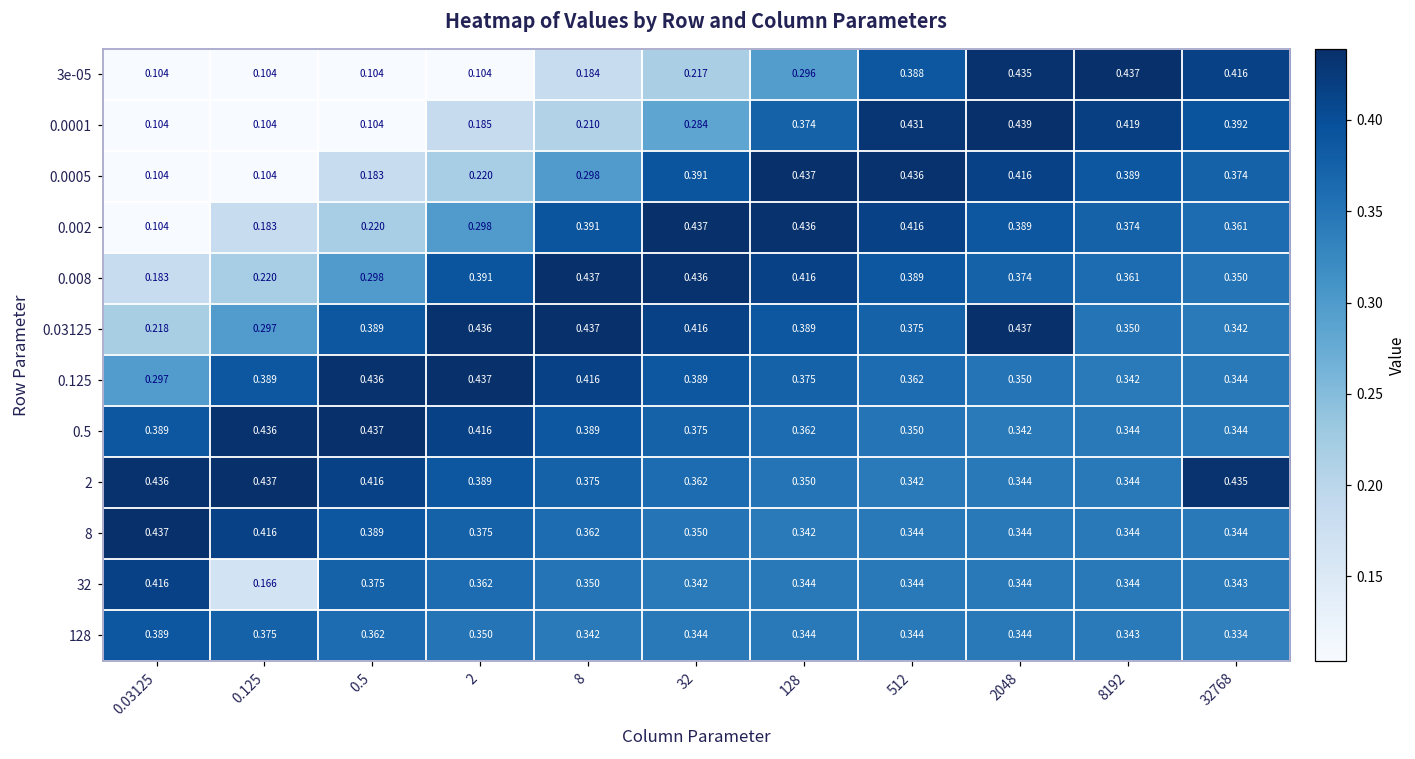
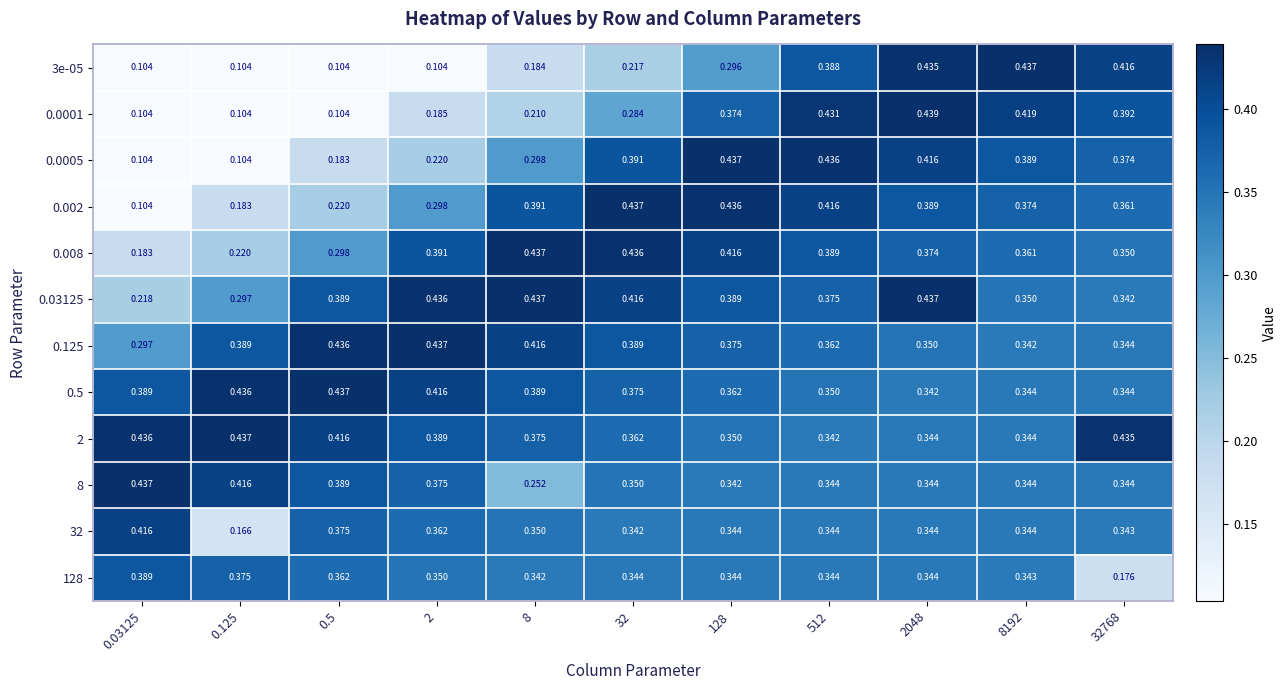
  {
    "3e-05": {
      "0.03125": 0.104,
      "0.125": 0.104,
      "0.5": 0.104,
      "2": 0.104,
      "8": 0.184,
      "32": 0.217,
      "128": 0.296,
      "512": 0.388,
      "2048": 0.435,
      "8192": 0.437,
      "32768": 0.416
    },
    "0.0001": {
      "0.03125": 0.104,
      "0.125": 0.104,
      "0.5": 0.104,
      "2": 0.185,
      "8": 0.210,
      "32": 0.284,
      "128": 0.374,
      "512": 0.431,
      "2048": 0.439,
      "8192": 0.419,
      "32768": 0.392
    },
    "0.0005": {
      "0.03125": 0.104,
      "0.125": 0.104,
      "0.5": 0.183,
      "2": 0.220,
      "8": 0.298,
      "32": 0.391,
      "128": 0.437,
      "512": 0.436,
      "2048": 0.416,
      "8192": 0.389,
      "32768": 0.374
    },
    "0.002": {
      "0.03125": 0.104,
      "0.125": 0.183,
      "0.5": 0.220,
      "2": 0.298,
      "8": 0.391,
      "32": 0.437,
      "128": 0.436,
      "512": 0.416,
      "2048": 0.389,
      "8192": 0.374,
      "32768": 0.361
    },
    "0.008": {
      "0.03125": 0.183,
      "0.125": 0.220,
      "0.5": 0.298,
      "2": 0.391,
      "8": 0.437,
      "32": 0.436,
      "128": 0.416,
      "512": 0.389,
      "2048": 0.374,
      "8192": 0.361,
      "32768": 0.350
    },
    "0.03125": {
      "0.03125": 0.218,
      "0.125": 0.297,
      "0.5": 0.389,
      "2": 0.436,
      "8": 0.437,
      "32": 0.416,
      "128": 0.389,
      "512": 0.375,
      "2048": 0.437,
      "8192": 0.350,
      "32768": 0.342
    },
    "0.125": {
      "0.03125": 0.297,
      "0.125": 0.389,
      "0.5": 0.436,
      "2": 0.437,
      "8": 0.416,
      "32": 0.389,
      "128": 0.375,
      "512": 0.362,
      "2048": 0.350,
      "8192": 0.342,
      "32768": 0.344
    },
    "0.5": {
      "0.03125": 0.389,
      "0.125": 0.436,
      "0.5": 0.437,
      "2": 0.416,
      "8": 0.389,
      "32": 0.375,
      "128": 0.362,
      "512": 0.350,
      "2048": 0.342,
      "8192": 0.344,
      "32768": 0.344
    },
    "2": {
      "0.03125": 0.436,
      "0.125": 0.437,
      "0.5": 0.416,
      "2": 0.389,
      "8": 0.375,
      "32": 0.362,
      "128": 0.350,
      "512": 0.342,
      "2048": 0.344,
      "8192": 0.344,
      "32768": 0.435
    },
    "8": {
      "0.03125": 0.437,
      "0.125": 0.416,
      "0.5": 0.389,
      "2": 0.375,
-     "8": 0.362,
+     "8": 0.252,
      "32": 0.350,
      "128": 0.342,
      "512": 0.344,
      "2048": 0.344,
      "8192": 0.344,
      "32768": 0.344
    },
    "32": {
      "0.03125": 0.416,
      "0.125": 0.166,
      "0.5": 0.375,
      "2": 0.362,
      "8": 0.350,
      "32": 0.342,
      "128": 0.344,
      "512": 0.344,
      "2048": 0.344,
      "8192": 0.344,
      "32768": 0.343
    },
    "128": {
      "0.03125": 0.389,
      "0.125": 0.375,
      "0.5": 0.362,
      "2": 0.350,
      "8": 0.342,
      "32": 0.344,
      "128": 0.344,
      "512": 0.344,
      "2048": 0.344,
      "8192": 0.343,
-     "32768": 0.334
+     "32768": 0.176
    }
  }
